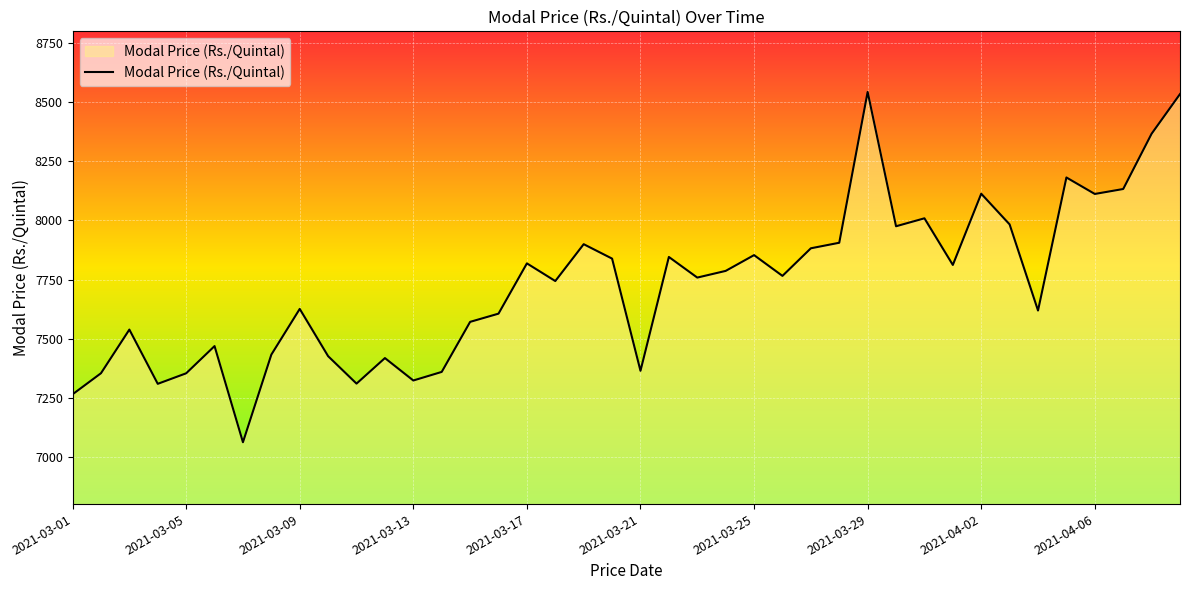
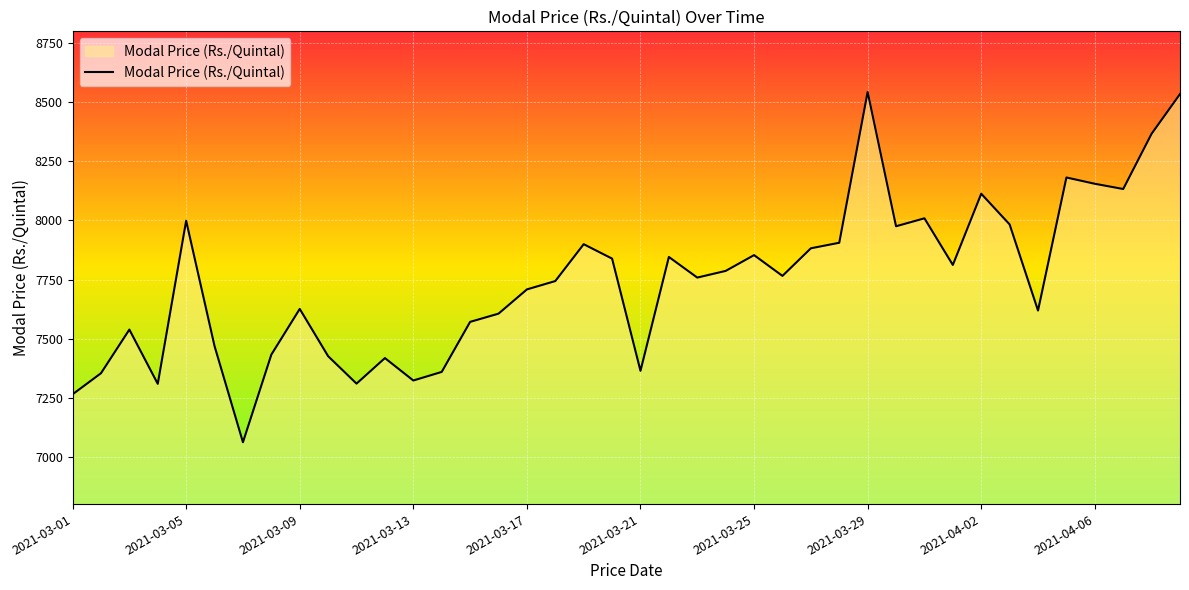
  {
    "2021-03-01": 7260,
-   "2021-03-05": 7350,
+   "2021-03-05": 8000,
    "2021-03-09": 7630,
    "2021-03-13": 7320,
-   "2021-03-17": 7820,
+   "2021-03-17": 7710,
    "2021-03-21": 7360,
    "2021-03-25": 7850,
    "2021-03-29": 8540,
    "2021-04-02": 8110,
-   "2021-04-06": 8110
+   "2021-04-06": 8160
  }
